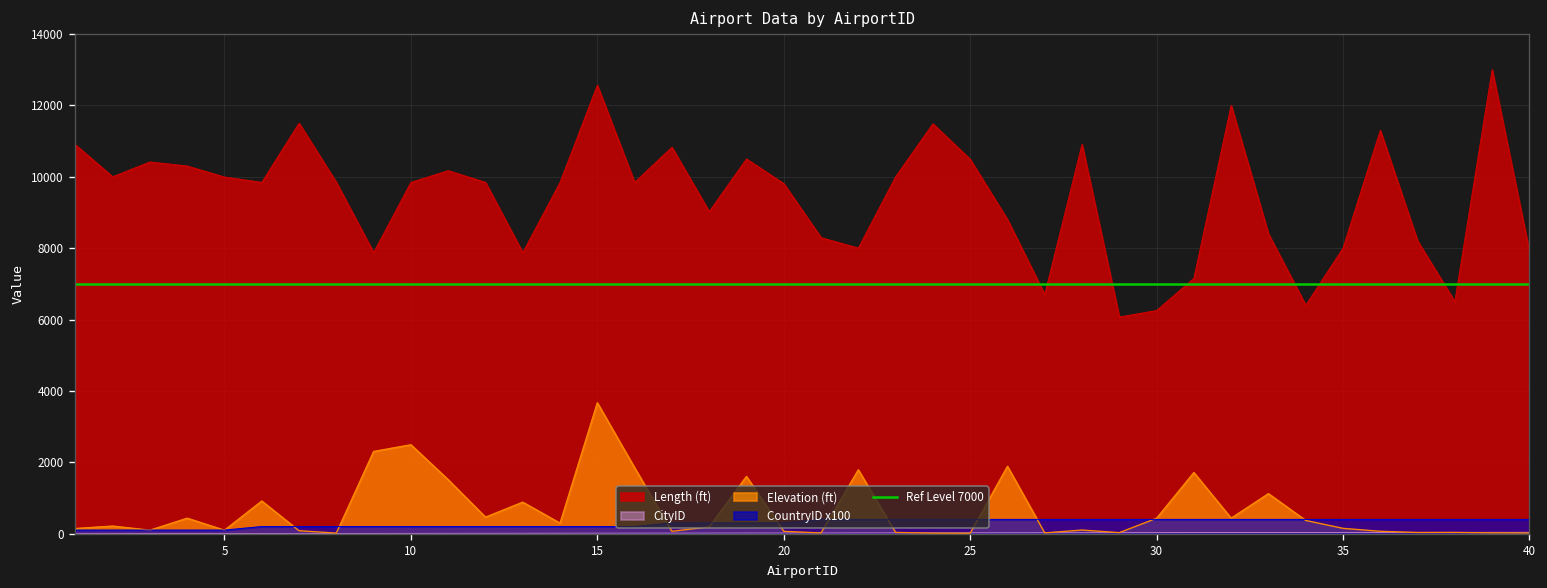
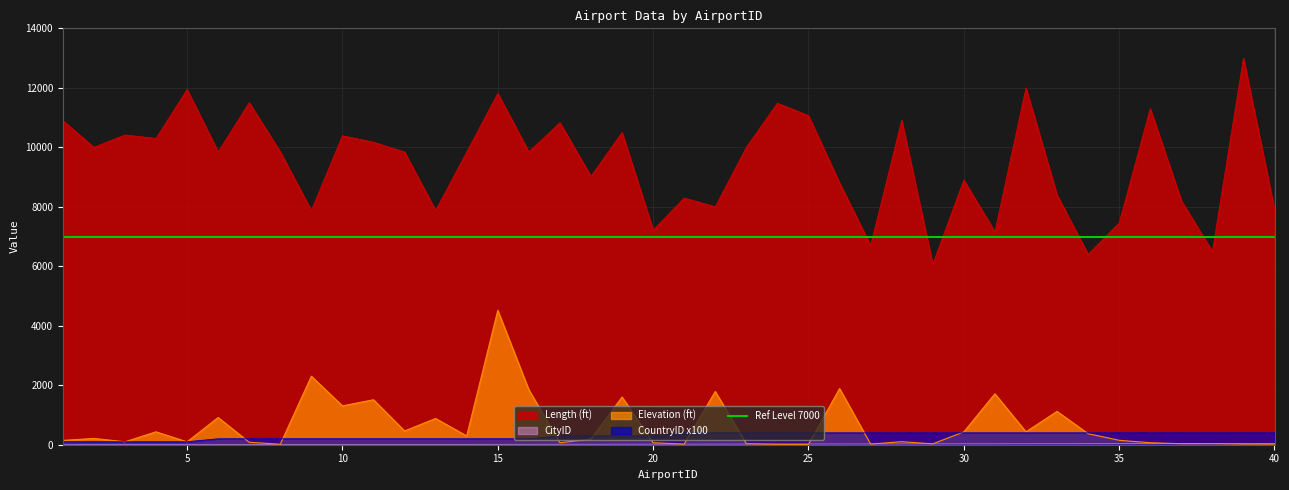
  {
    "Length (ft)": {
-     "5": 10000,
-     "10": 9800,
-     "15": 12600,
-     "20": 9800,
-     "25": 10500,
-     "30": 6300,
-     "35": 8000,
+     "5": 11900,
+     "10": 10400,
+     "15": 11800,
+     "20": 7200,
+     "25": 11100,
+     "30": 8900,
+     "35": 7500,
      "40": 7900
    },
    "CityID": {
      "5": 0,
      "10": 0,
      "15": 0,
      "30": 0,
      "35": 0
    },
    "Elevation (ft)": {
-     "10": 2500,
-     "15": 3700,
+     "10": 1300,
+     "15": 4500,
      "35": 100
    },
    "CountryID x100": {
      "10": 200,
      "15": 200,
      "35": 400,
      "40": 400
    }
  }
